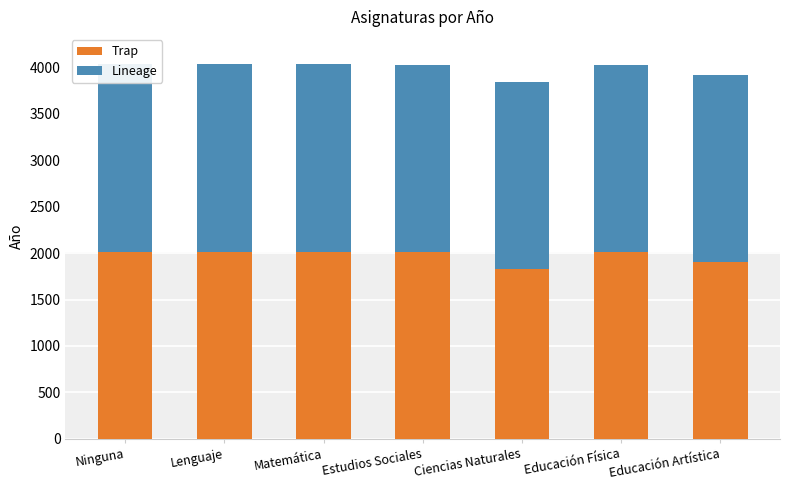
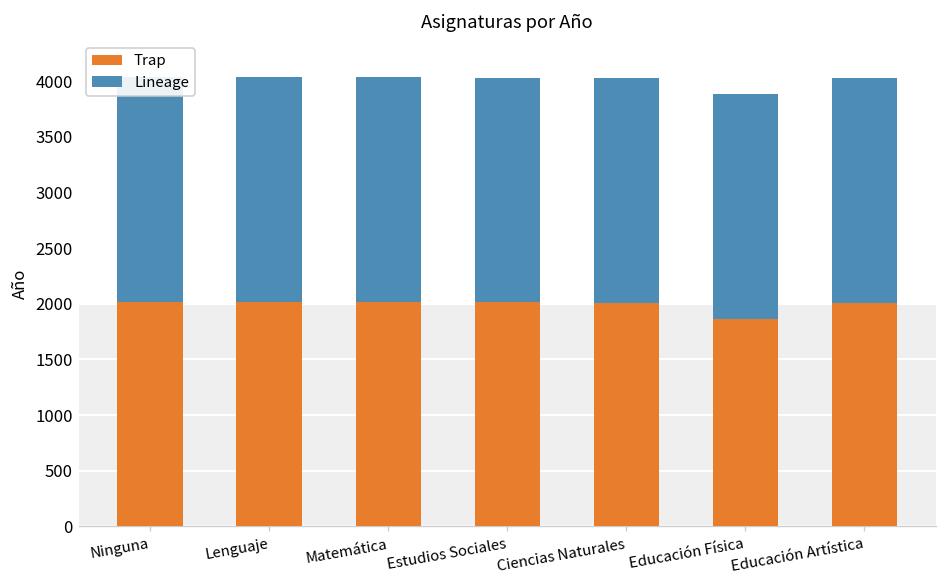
  {
    "Trap": {
      "Ninguna": 2000,
      "Lenguaje": 2000,
      "Matemática": 2000,
      "Estudios Sociales": 2000,
-     "Ciencias Naturales": 1800,
-     "Educación Física": 2000,
-     "Educación Artística": 1900
+     "Ciencias Naturales": 2000,
+     "Educación Física": 1900,
+     "Educación Artística": 2000
    },
    "Lineage": {
      "Lenguaje": 2000,
      "Matemática": 2000,
      "Estudios Sociales": 2000,
      "Ciencias Naturales": 2000,
      "Educación Física": 2000,
      "Educación Artística": 2000
    }
  }
